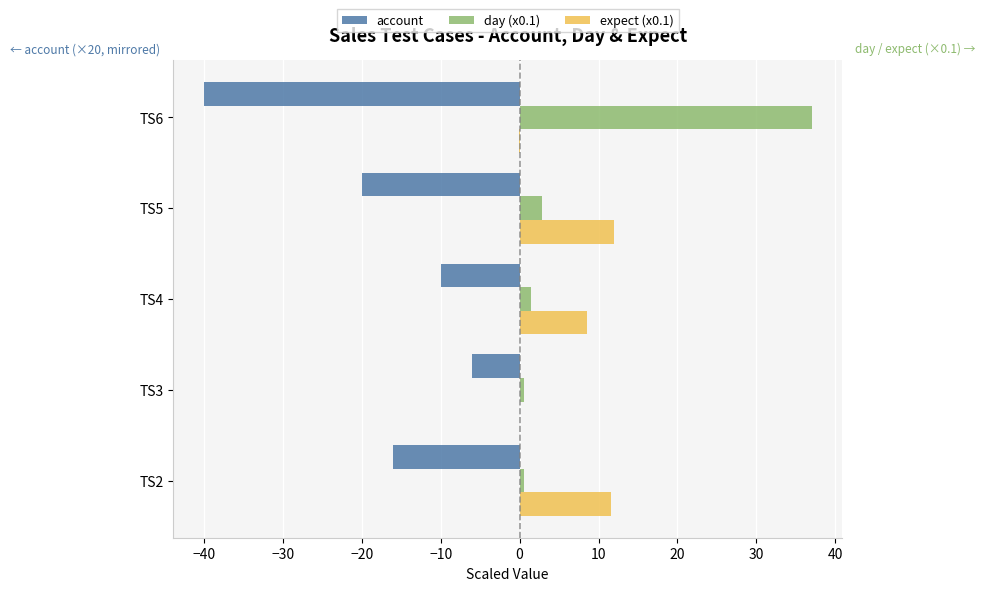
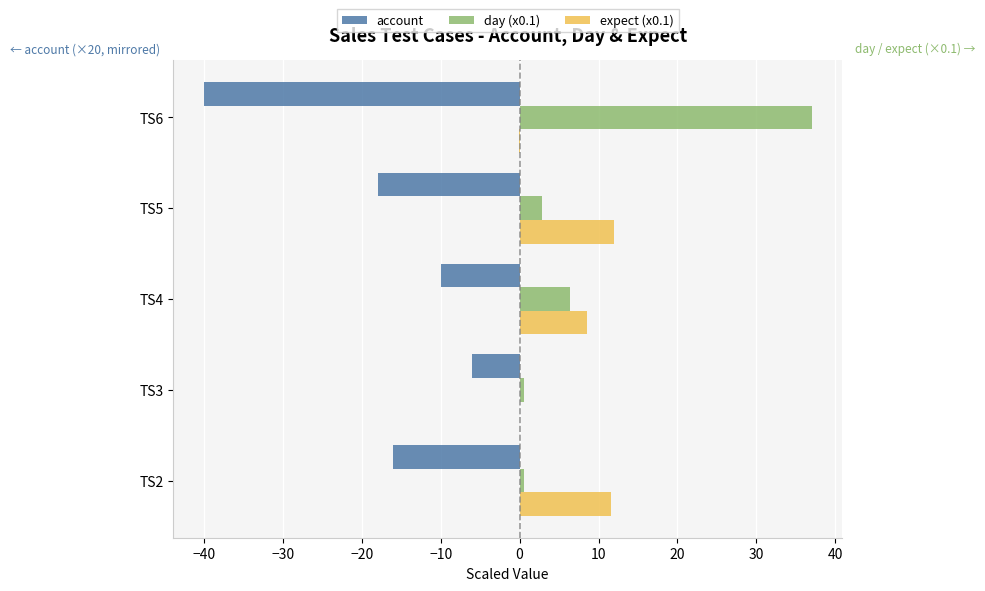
  {
    "account": {
      "TS6": -40,
-     "TS5": -20,
+     "TS5": -18,
      "TS4": -10,
      "TS3": -6,
      "TS2": -16
    },
    "day (x0.1)": {
      "TS6": 37,
      "TS5": 3,
-     "TS4": 1,
+     "TS4": 6,
      "TS3": 1,
      "TS2": 1
    },
    "expect (x0.1)": {
      "TS5": 12,
      "TS4": 9,
      "TS3": 0,
      "TS2": 12
    }
  }
